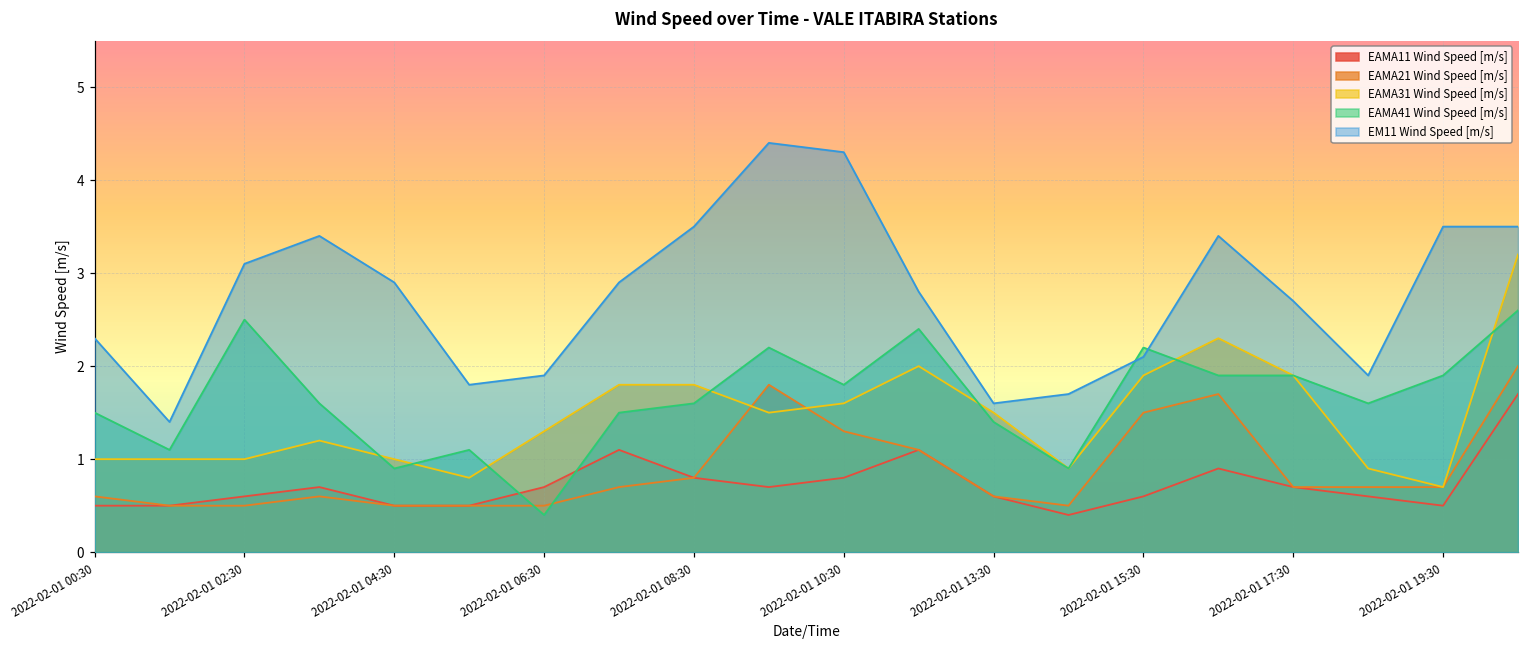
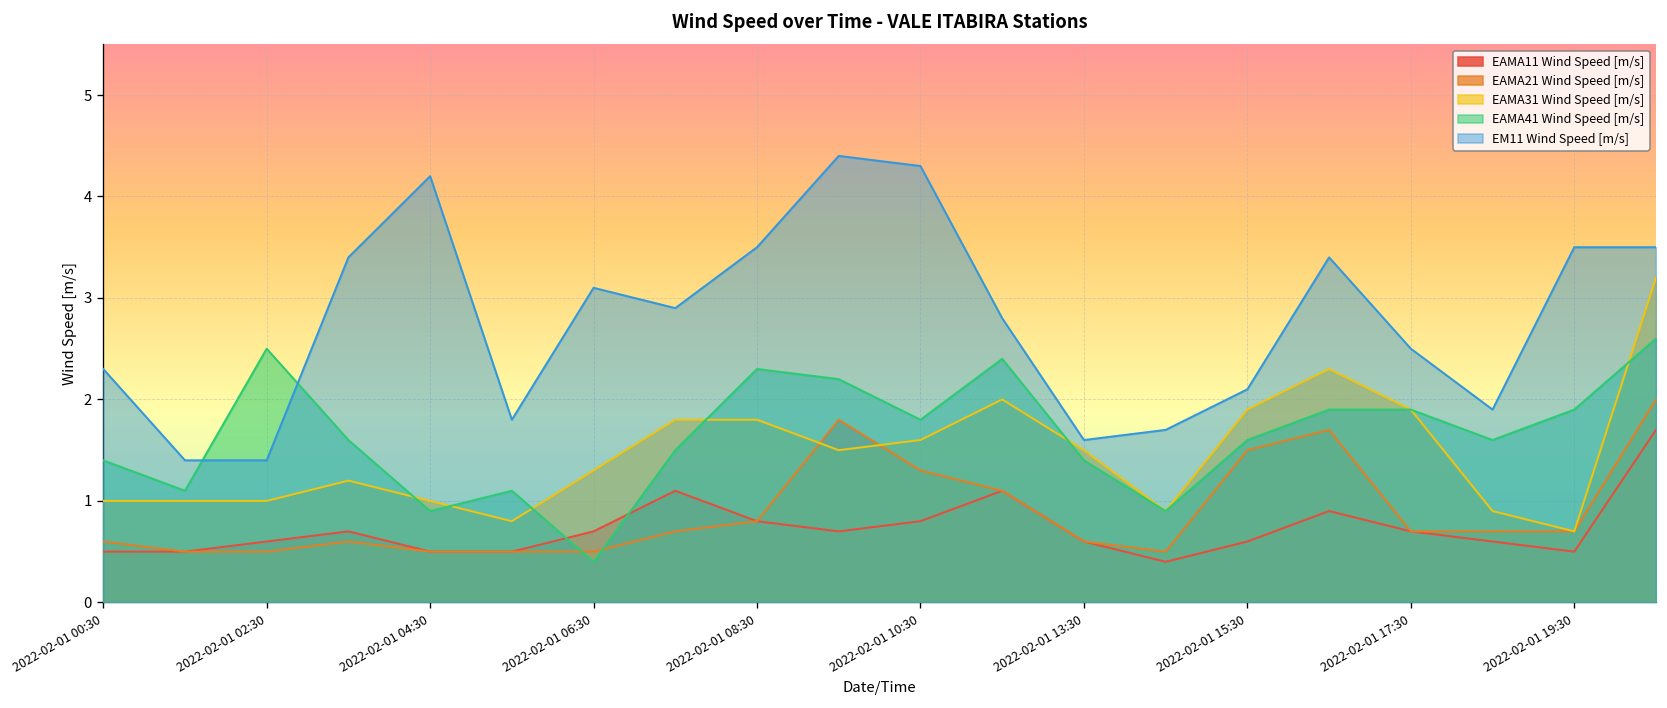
  {
    "EAMA41 Wind Speed [m/s]": {
-     "2022-02-01 00:30": 1.5,
+     "2022-02-01 00:30": 1.4,
      "2022-02-01 02:30": 2.5,
      "2022-02-01 04:30": 0.9,
      "2022-02-01 06:30": 0.4,
-     "2022-02-01 08:30": 1.6,
+     "2022-02-01 08:30": 2.3,
      "2022-02-01 10:30": 1.8,
      "2022-02-01 13:30": 1.4,
-     "2022-02-01 15:30": 2.2,
+     "2022-02-01 15:30": 1.6,
      "2022-02-01 19:30": 1.9
    },
    "EM11 Wind Speed [m/s]": {
      "2022-02-01 00:30": 2.3,
-     "2022-02-01 02:30": 3.1,
-     "2022-02-01 04:30": 2.9,
-     "2022-02-01 06:30": 1.9,
+     "2022-02-01 02:30": 1.4,
+     "2022-02-01 04:30": 4.2,
+     "2022-02-01 06:30": 3.1,
      "2022-02-01 08:30": 3.5,
      "2022-02-01 10:30": 4.3,
      "2022-02-01 13:30": 1.6,
      "2022-02-01 15:30": 2.1,
-     "2022-02-01 17:30": 2.7,
+     "2022-02-01 17:30": 2.5,
      "2022-02-01 19:30": 3.5
    }
  }
